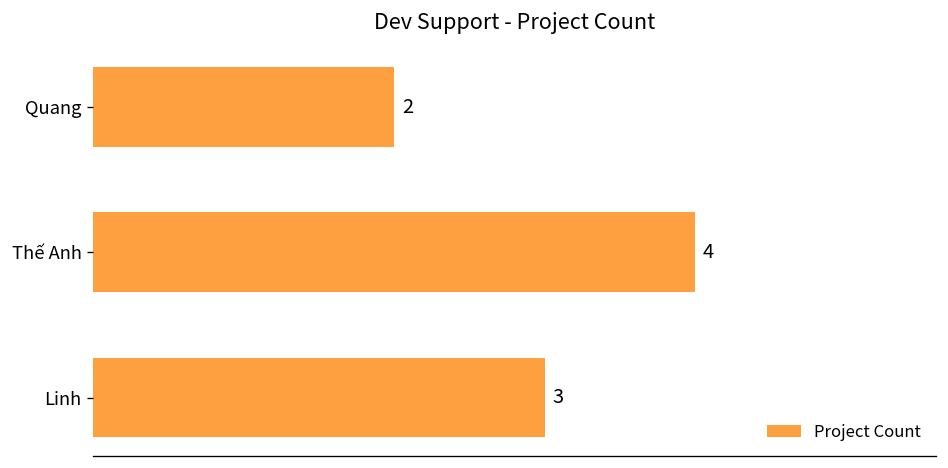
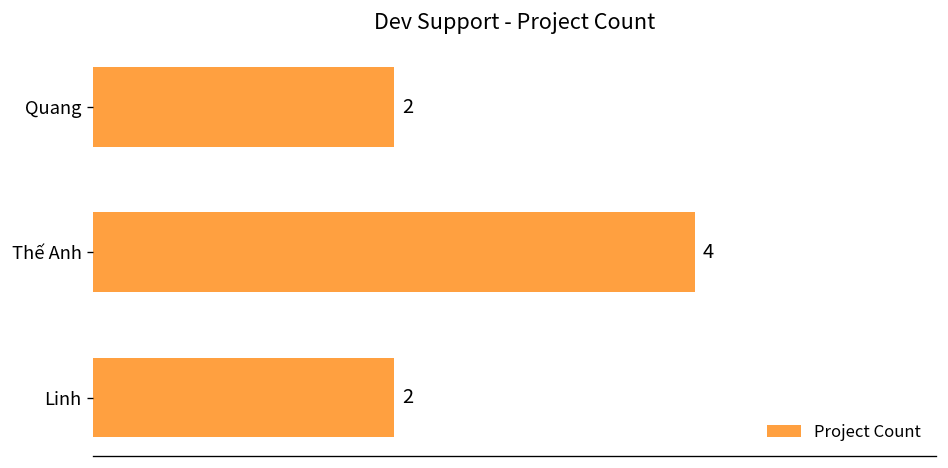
  {
    "Quang": 2,
    "Thế Anh": 4,
-   "Linh": 3
+   "Linh": 2
  }
